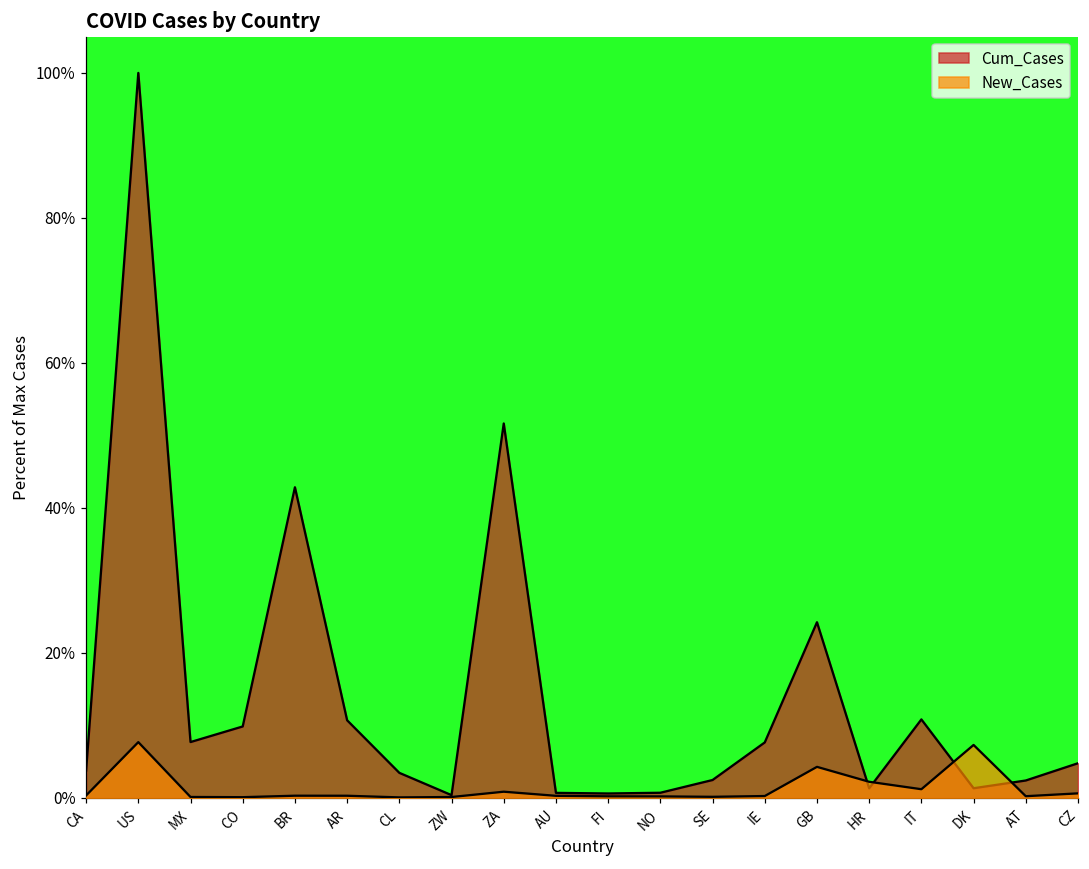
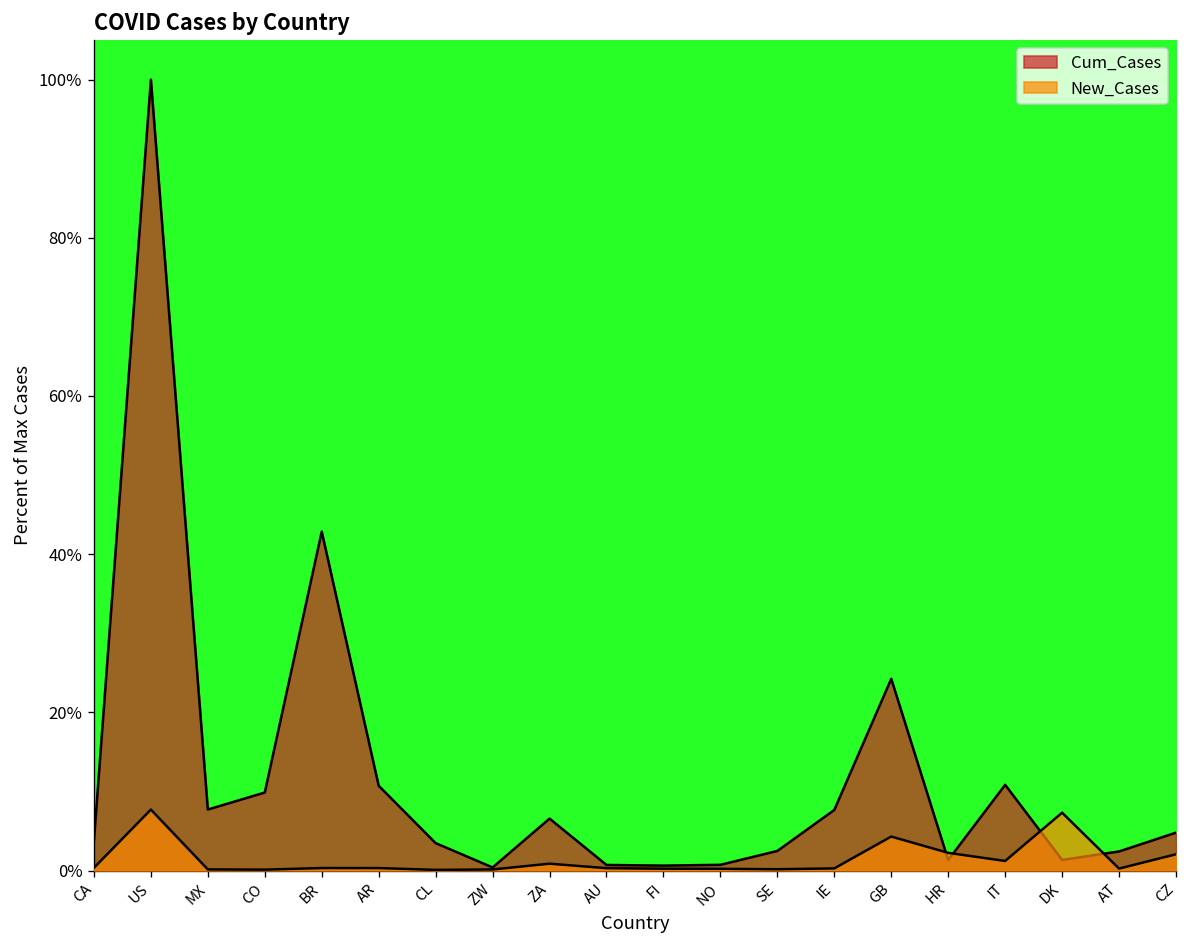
  {
    "Cum_Cases": {
      "CA": "4%",
      "US": "100%",
      "MX": "8%",
      "CO": "10%",
      "BR": "43%",
      "AR": "11%",
      "CL": "3%",
-     "ZA": "52%",
+     "ZA": "7%",
      "AU": "1%",
      "FI": "1%",
      "NO": "1%",
      "SE": "2%",
      "IE": "8%",
      "GB": "24%",
      "HR": "1%",
      "IT": "11%",
      "DK": "1%",
      "AT": "2%",
      "CZ": "5%"
    },
    "New_Cases": {
      "CA": "0%",
      "US": "8%",
      "MX": "0%",
      "CO": "0%",
      "BR": "0%",
      "AR": "0%",
      "CL": "0%",
      "ZA": "1%",
      "AU": "0%",
      "FI": "0%",
      "NO": "0%",
      "SE": "0%",
      "IE": "0%",
      "GB": "4%",
      "HR": "2%",
      "IT": "1%",
      "DK": "7%",
      "AT": "0%",
-     "CZ": "1%"
+     "CZ": "2%"
    }
  }
